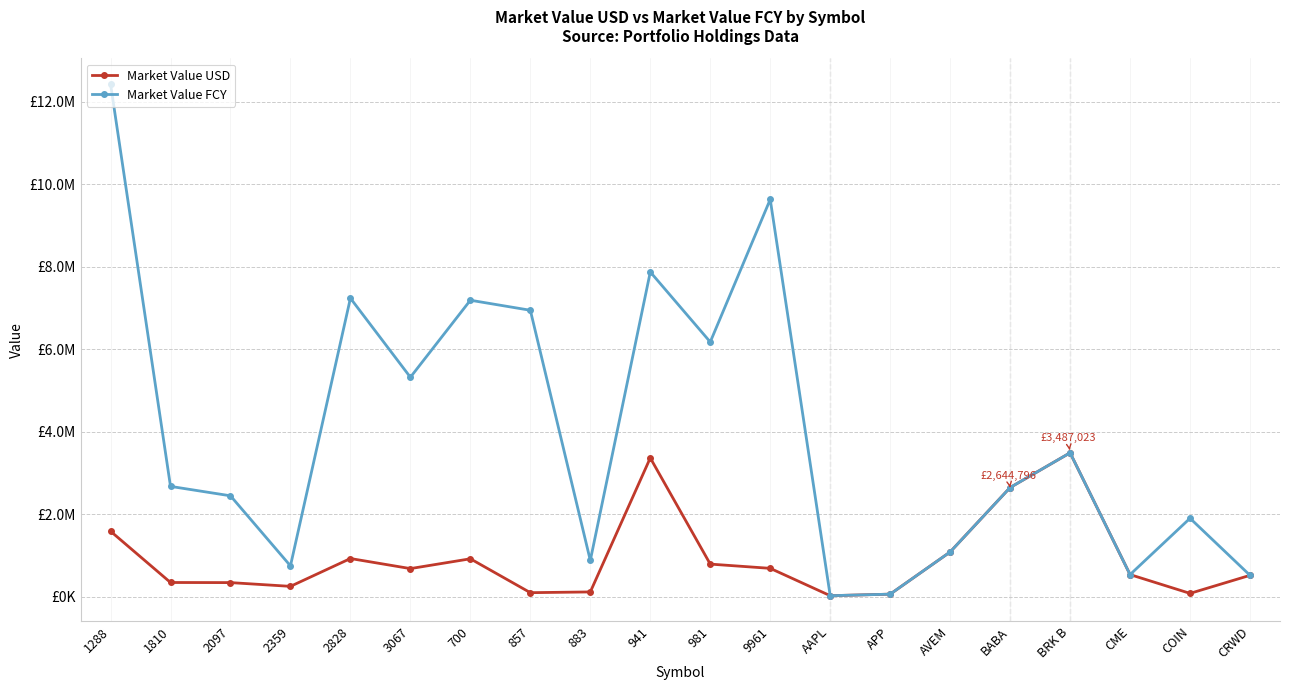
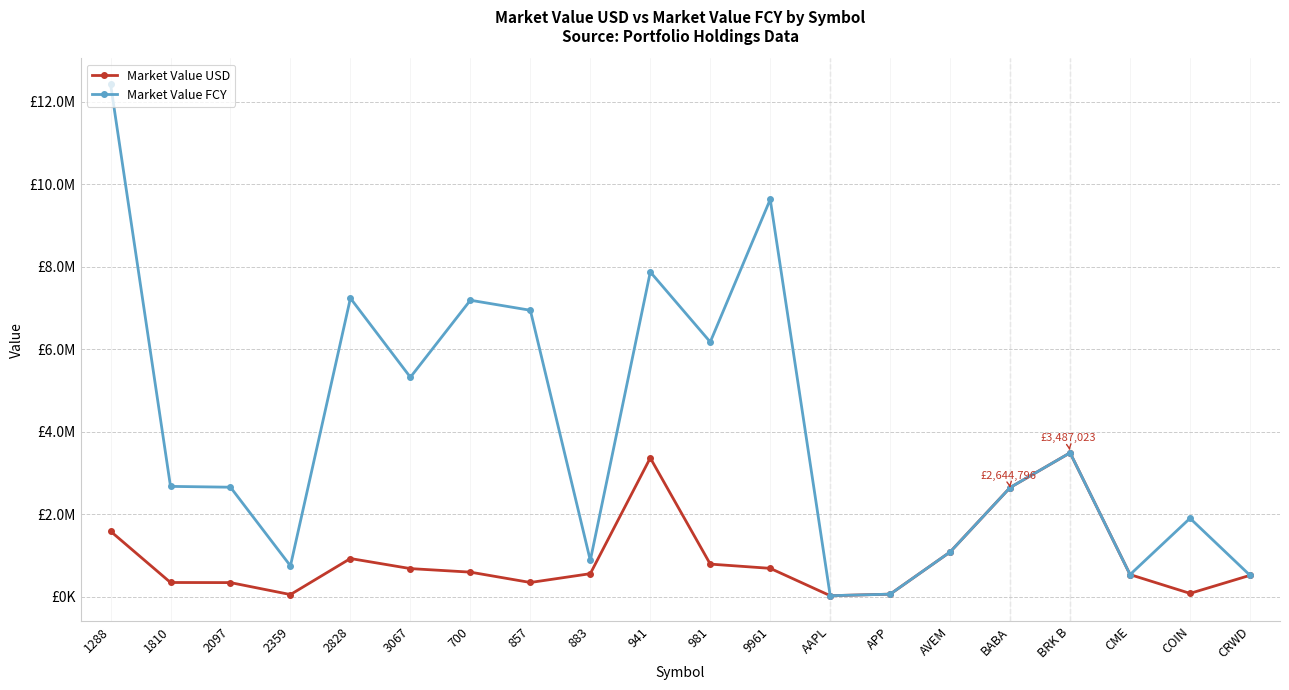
  {
    "Market Value USD": {
      "1288": "£1600000",
      "1810": "£300000",
      "2097": "£300000",
-     "2359": "£200000",
+     "2359": "£0",
      "2828": "£900000",
      "3067": "£700000",
-     "700": "£900000",
-     "857": "£100000",
-     "883": "£100000",
+     "700": "£600000",
+     "857": "£300000",
+     "883": "£600000",
      "941": "£3400000",
      "981": "£800000",
      "9961": "£700000",
      "COIN": "£100000"
    },
    "Market Value FCY": {
      "1810": "£2700000",
-     "2097": "£2400000",
+     "2097": "£2700000",
      "2359": "£700000",
      "2828": "£7200000",
      "3067": "£5300000",
      "700": "£7200000",
      "857": "£6900000",
      "883": "£900000",
      "941": "£7900000",
      "981": "£6200000",
      "9961": "£9600000",
      "COIN": "£1900000"
    }
  }
